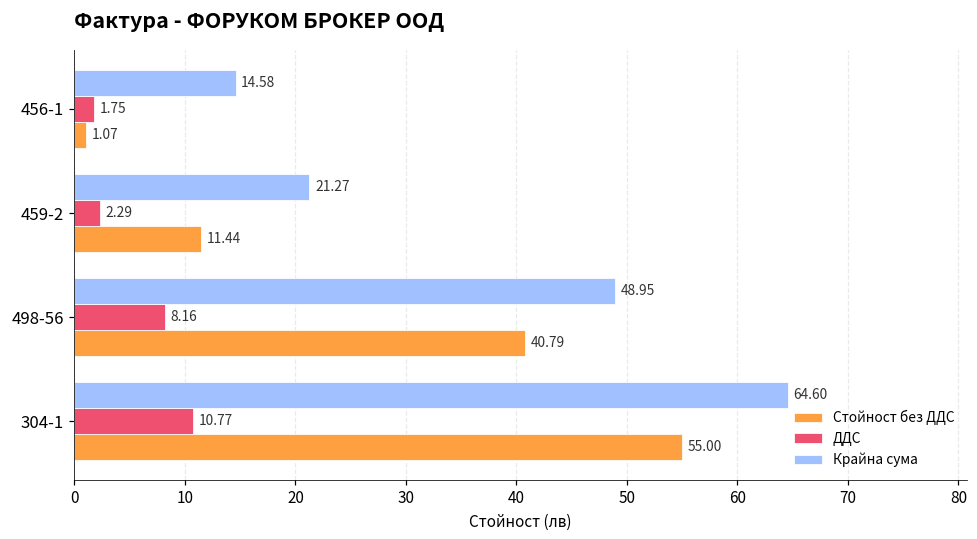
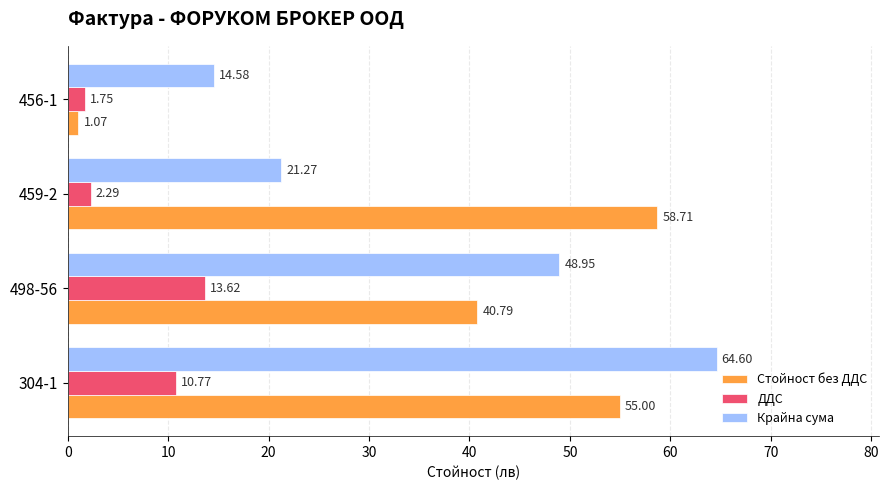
  {
    "Стойност без ДДС": {
      "456-1": 1.07,
-     "459-2": 11.44,
+     "459-2": 58.71,
      "498-56": 40.79,
      "304-1": 55.00
    },
    "ДДС": {
      "456-1": 1.75,
      "459-2": 2.29,
-     "498-56": 8.16,
+     "498-56": 13.62,
      "304-1": 10.77
    },
    "Крайна сума": {
      "456-1": 14.58,
      "459-2": 21.27,
      "498-56": 48.95,
      "304-1": 64.60
    }
  }
